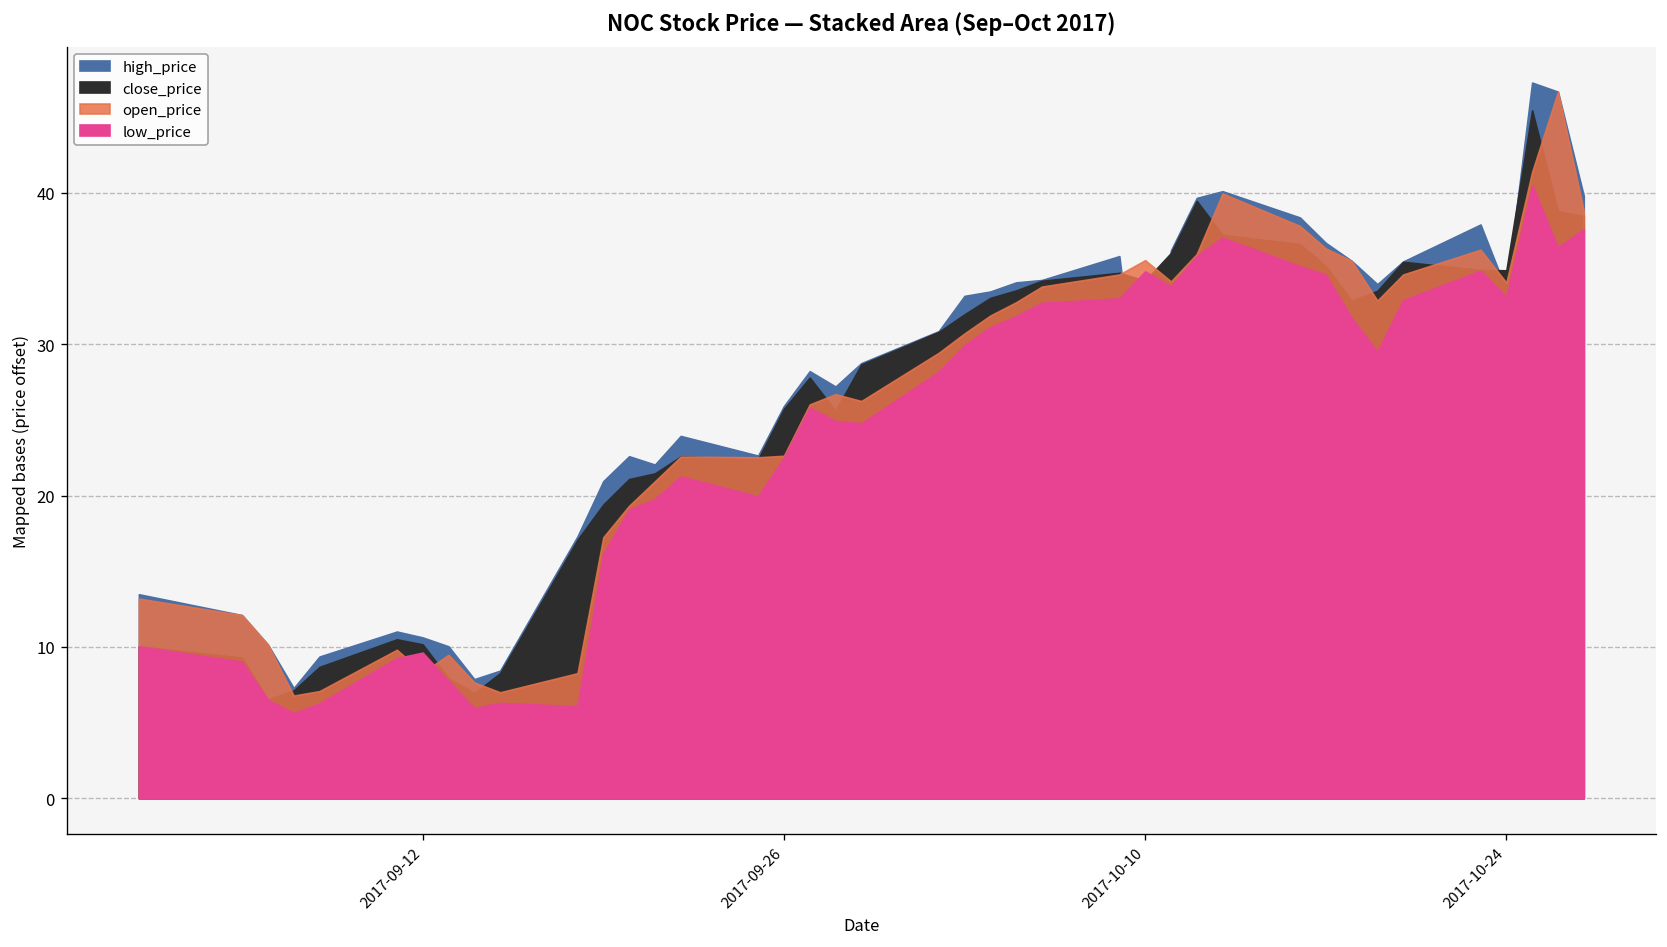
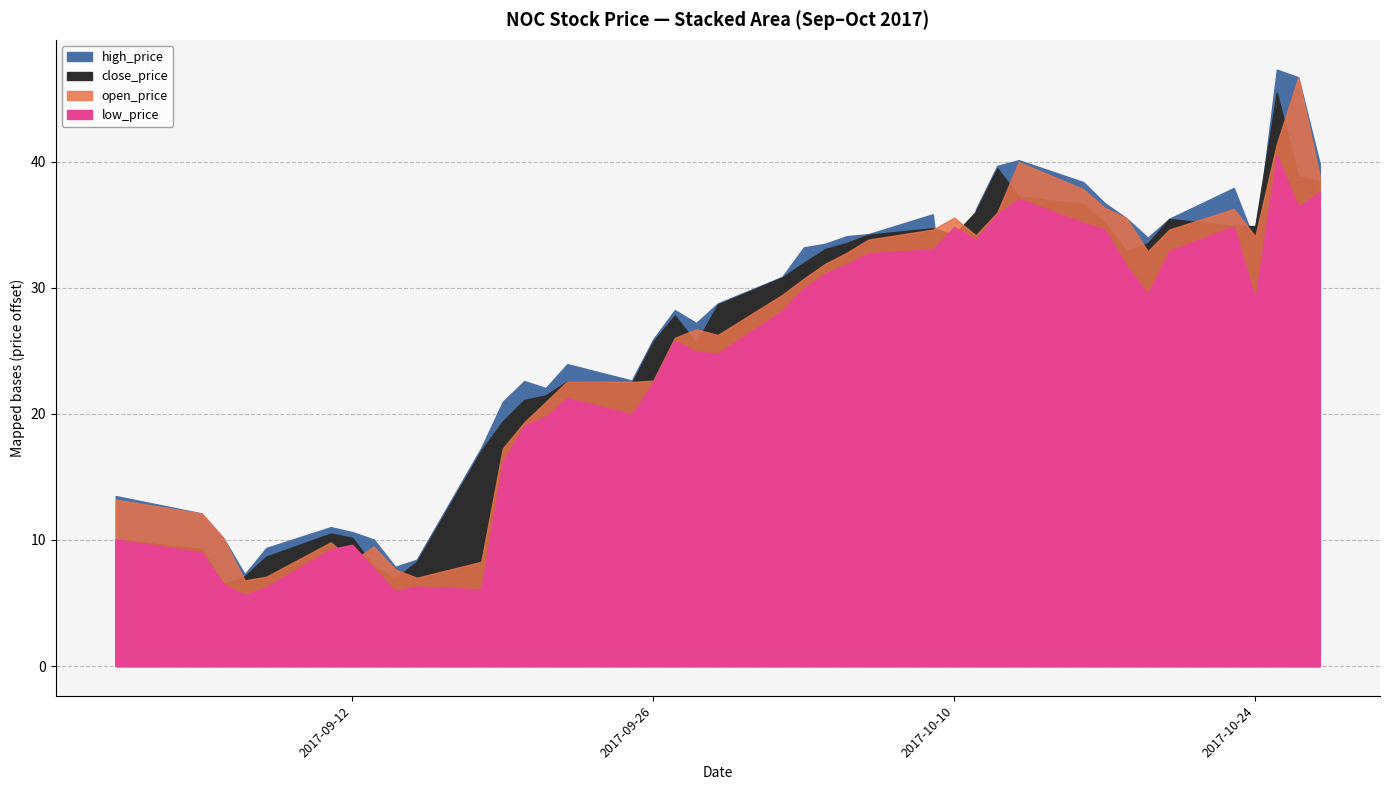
  {
    "high_price": {
      "2017-09-12": 10.6
    },
    "close_price": {
      "2017-09-12": 10.2,
      "2017-10-24": 34.9
    },
    "open_price": {
      "2017-10-10": 35.5,
      "2017-10-24": 34.1
    },
    "low_price": {
      "2017-09-12": 9.6,
      "2017-10-10": 34.8,
-     "2017-10-24": 33.1
+     "2017-10-24": 29.0
    }
  }
